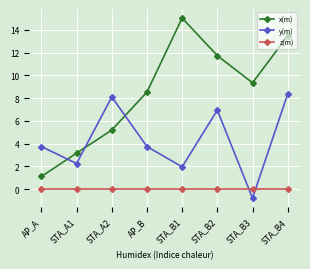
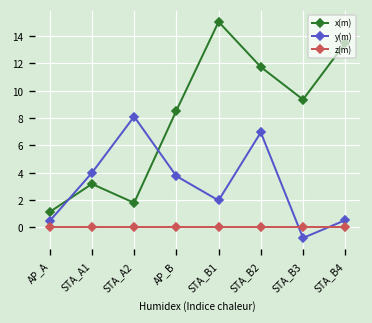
  {
    "x(m)": {
      "AP_A": 1.1,
      "STA_A1": 3.2,
-     "STA_A2": 5.2,
+     "STA_A2": 1.8,
      "AP_B": 8.5,
      "STA_B1": 15.0,
      "STA_B2": 11.7,
      "STA_B3": 9.4
    },
    "y(m)": {
-     "AP_A": 3.8,
-     "STA_A1": 2.3,
+     "AP_A": 0.5,
+     "STA_A1": 4.0,
      "STA_A2": 8.1,
      "AP_B": 3.8,
      "STA_B1": 2.0,
      "STA_B2": 7.0,
      "STA_B3": -0.8,
-     "STA_B4": 8.4
+     "STA_B4": 0.5
    },
    "z(m)": {
      "AP_A": 0.0,
      "STA_A1": 0.0,
      "STA_A2": 0.0,
      "AP_B": 0.0,
      "STA_B1": 0.0,
      "STA_B2": 0.0,
      "STA_B3": 0.0,
      "STA_B4": 0.0
    }
  }
